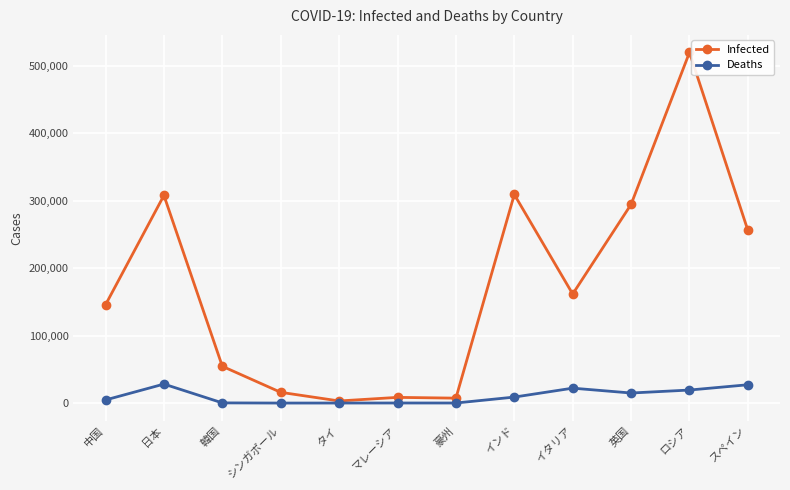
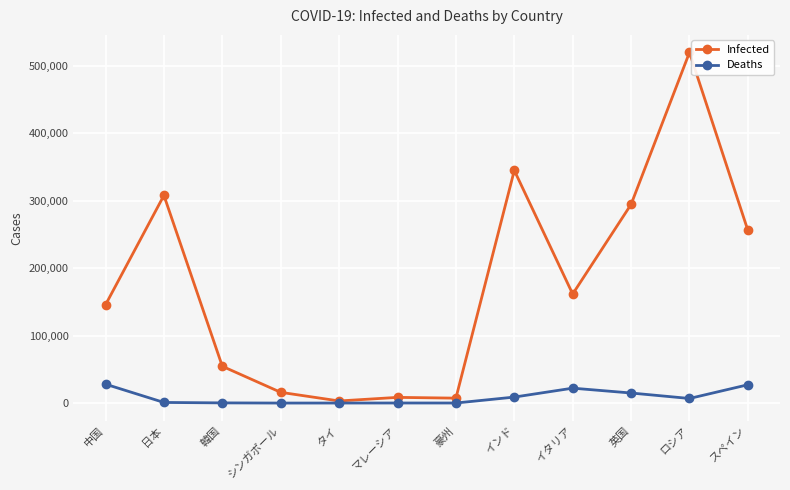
  {
    "Infected": {
      "中国": "150,000",
      "日本": "310,000",
      "韓国": "50,000",
      "シンガポール": "20,000",
      "マレーシア": "10,000",
      "豪州": "10,000",
-     "インド": "310,000",
+     "インド": "340,000",
      "イタリア": "160,000",
      "英国": "290,000",
      "ロシア": "520,000",
      "スペイン": "260,000"
    },
    "Deaths": {
-     "中国": "0",
-     "日本": "30,000",
+     "中国": "30,000",
+     "日本": "0",
      "韓国": "0",
      "シンガポール": "0",
      "マレーシア": "0",
      "豪州": "0",
      "インド": "10,000",
      "イタリア": "20,000",
      "英国": "10,000",
-     "ロシア": "20,000",
+     "ロシア": "10,000",
      "スペイン": "30,000"
    }
  }
